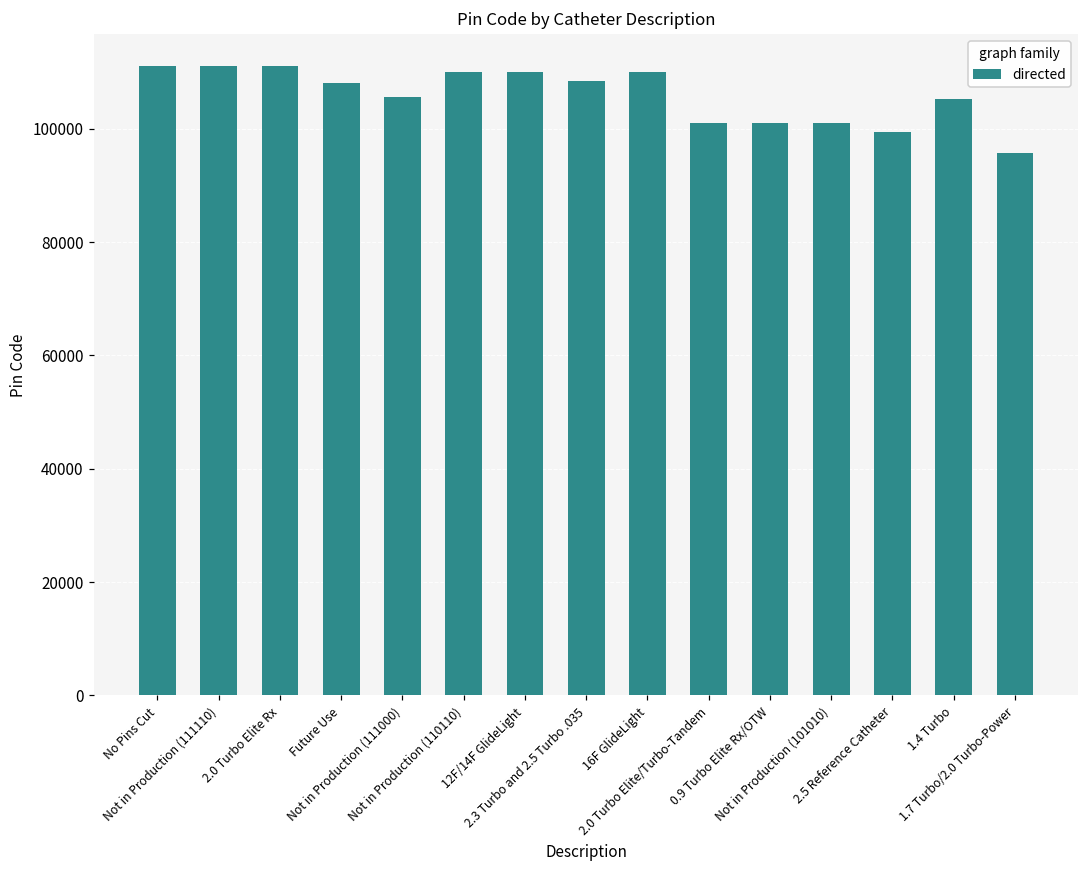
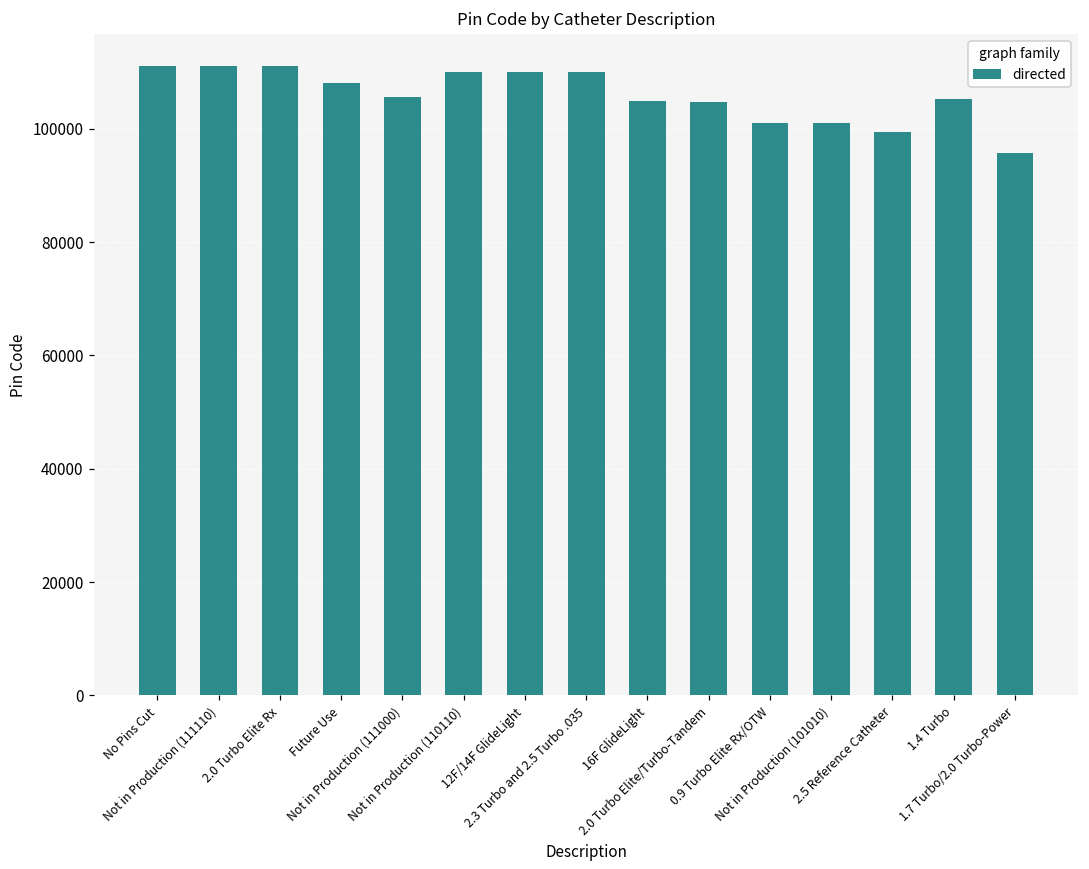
  {
    "No Pins Cut": 111000,
    "Not in Production (111110)": 111000,
    "2.0 Turbo Elite Rx": 111000,
    "Future Use": 108000,
    "Not in Production (111000)": 106000,
    "Not in Production (110110)": 110000,
    "12F/14F GlideLight": 110000,
-   "2.3 Turbo and 2.5 Turbo .035": 108000,
-   "16F GlideLight": 110000,
-   "2.0 Turbo Elite/Turbo-Tandem": 101000,
+   "2.3 Turbo and 2.5 Turbo .035": 110000,
+   "16F GlideLight": 105000,
+   "2.0 Turbo Elite/Turbo-Tandem": 105000,
    "0.9 Turbo Elite Rx/OTW": 101000,
    "Not in Production (101010)": 101000,
    "2.5 Reference Catheter": 99000,
    "1.4 Turbo": 105000,
    "1.7 Turbo/2.0 Turbo-Power": 96000
  }
